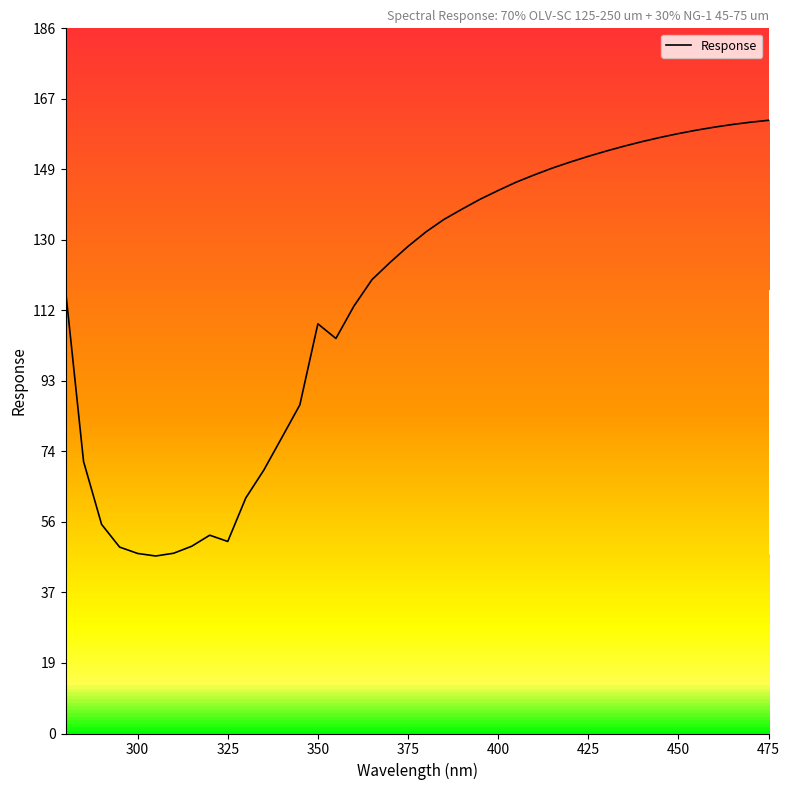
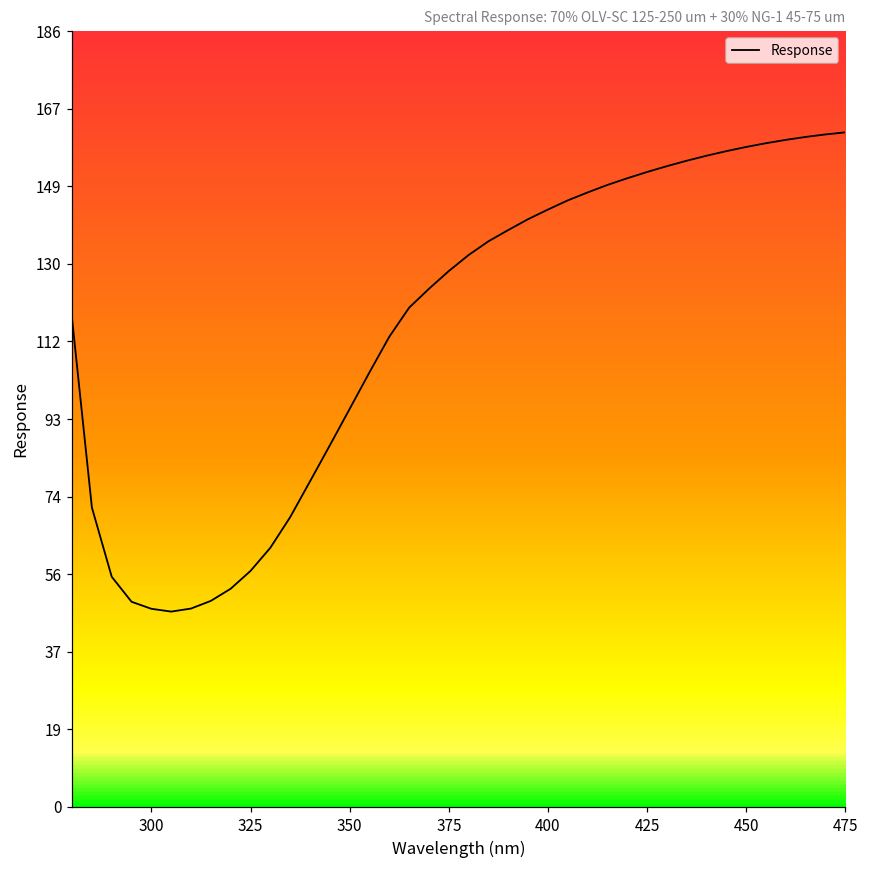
  {
    "Response": {
-     "325": 51,
-     "350": 108
+     "325": 57,
+     "350": 95
    }
  }
